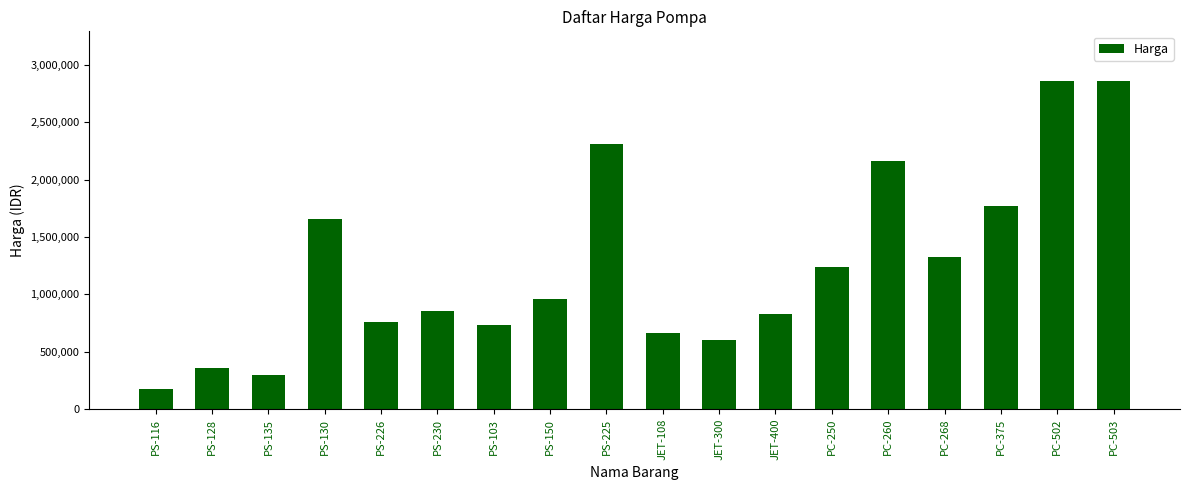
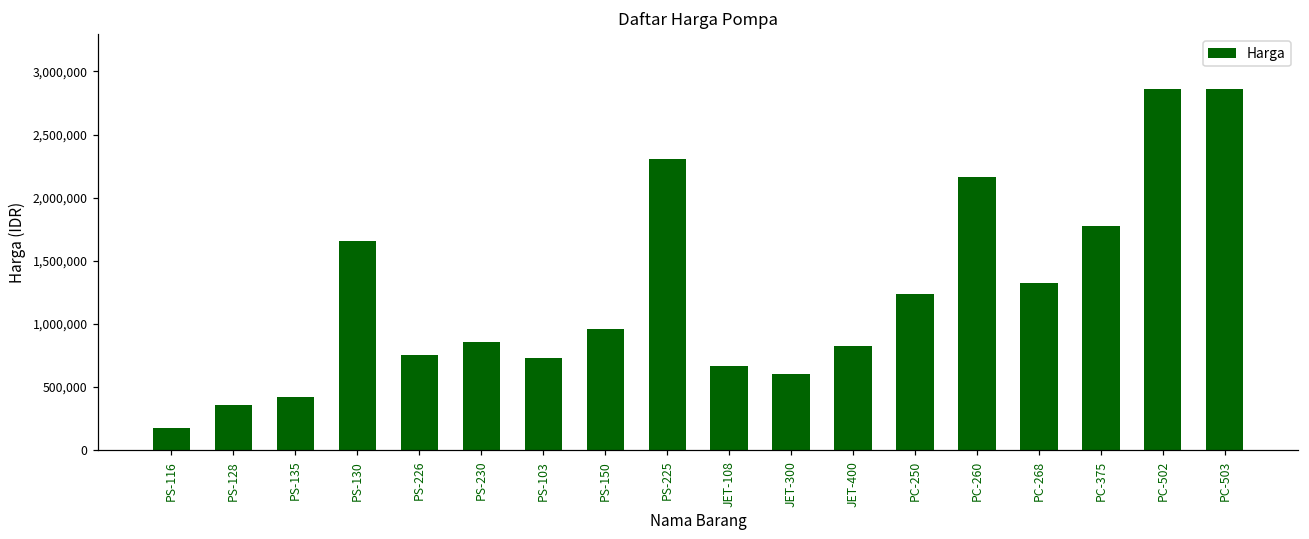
  {
    "PS-116": "170,000",
    "PS-128": "360,000",
-   "PS-135": "300,000",
+   "PS-135": "420,000",
    "PS-130": "1,650,000",
    "PS-226": "760,000",
    "PS-230": "850,000",
    "PS-103": "730,000",
    "PS-150": "960,000",
    "PS-225": "2,310,000",
    "JET-108": "670,000",
    "JET-300": "600,000",
    "JET-400": "830,000",
    "PC-250": "1,240,000",
    "PC-260": "2,160,000",
    "PC-268": "1,320,000",
    "PC-375": "1,770,000",
    "PC-502": "2,860,000",
    "PC-503": "2,860,000"
  }
